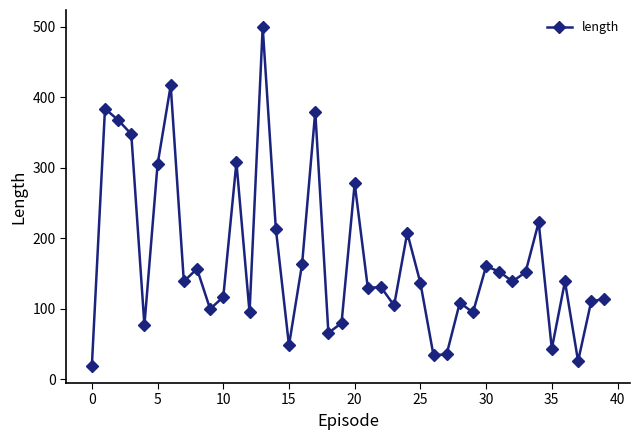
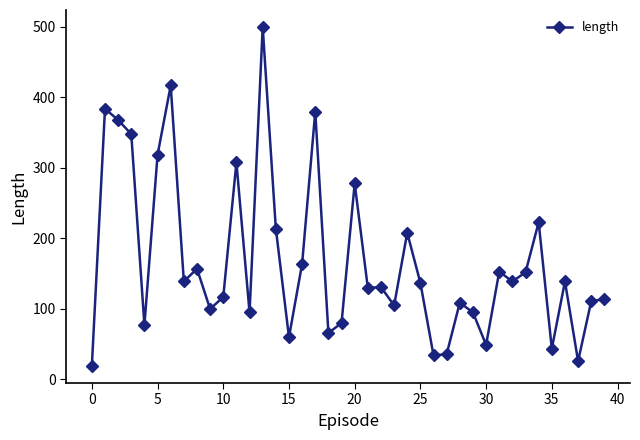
  {
    "0": 20,
-   "5": 310,
+   "5": 320,
    "10": 120,
-   "15": 50,
+   "15": 60,
    "20": 280,
    "25": 140,
-   "30": 160,
+   "30": 50,
    "35": 40
  }
